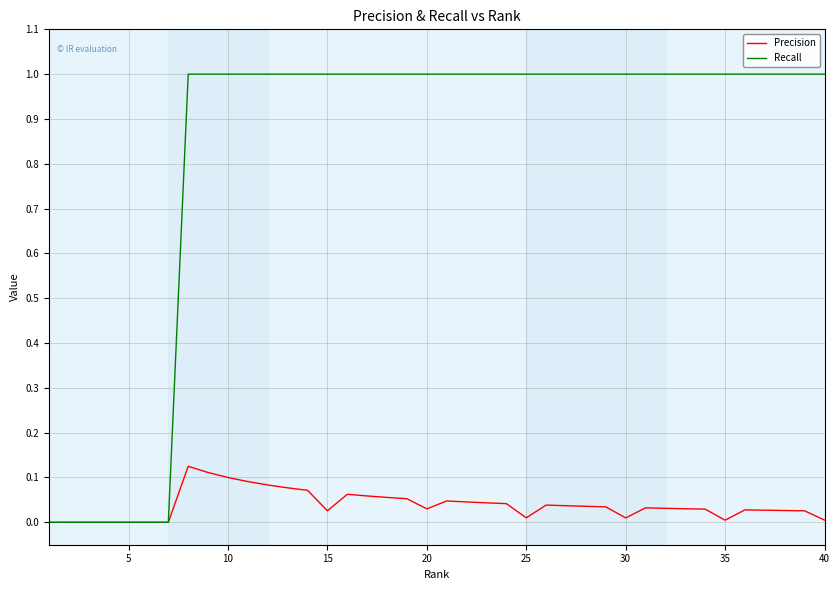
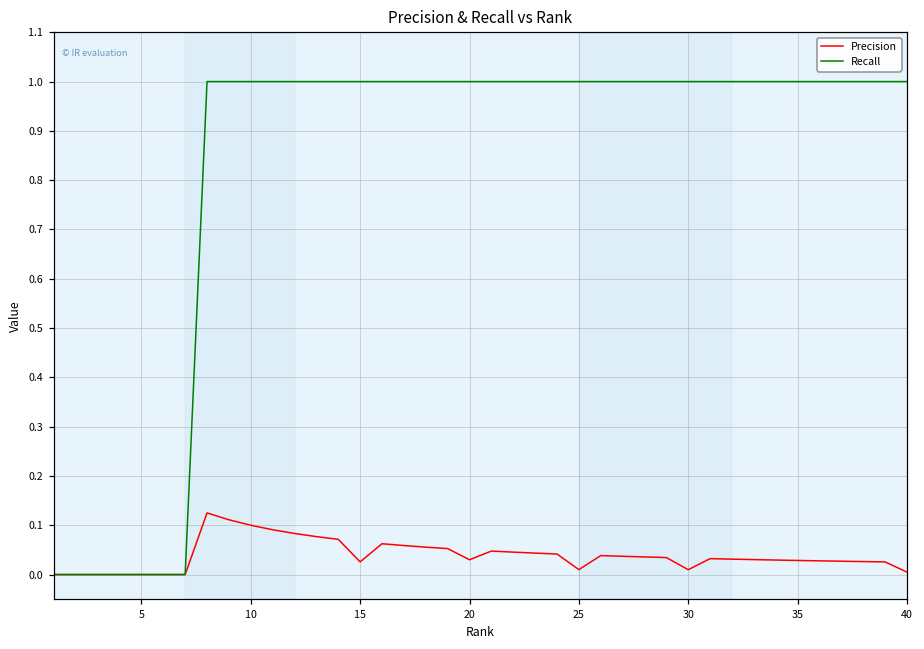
  {
    "Precision": {
      "10": 0.10,
      "15": 0.03,
      "20": 0.03,
      "25": 0.01,
      "30": 0.01,
-     "35": 0.00,
+     "35": 0.03,
      "40": 0.01
    },
    "Recall": {
      "10": 1.00,
      "15": 1.00,
      "20": 1.00,
      "25": 1.00,
      "30": 1.00,
      "35": 1.00,
      "40": 1.00
    }
  }
